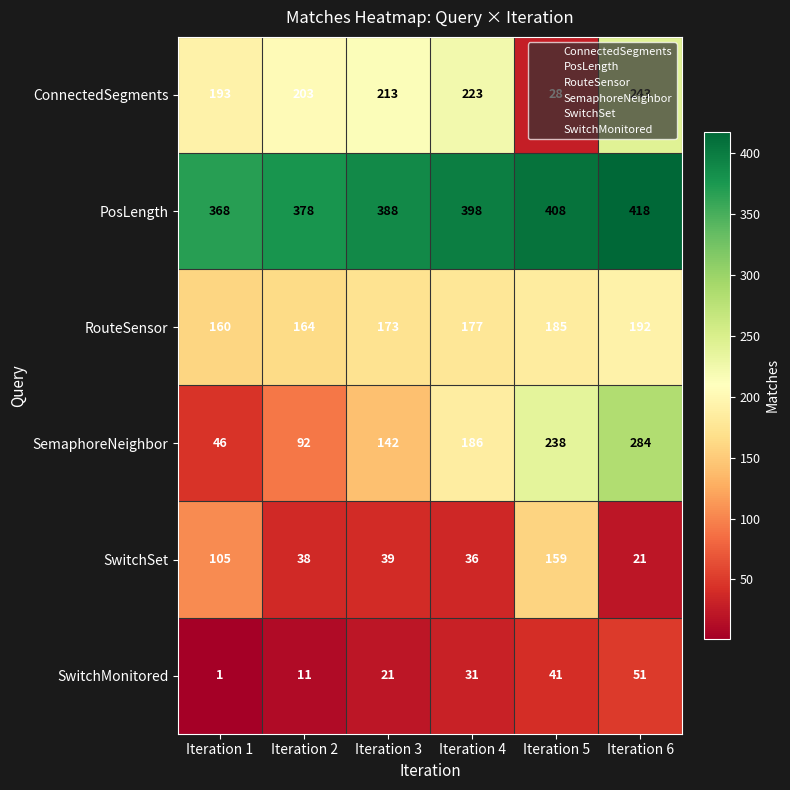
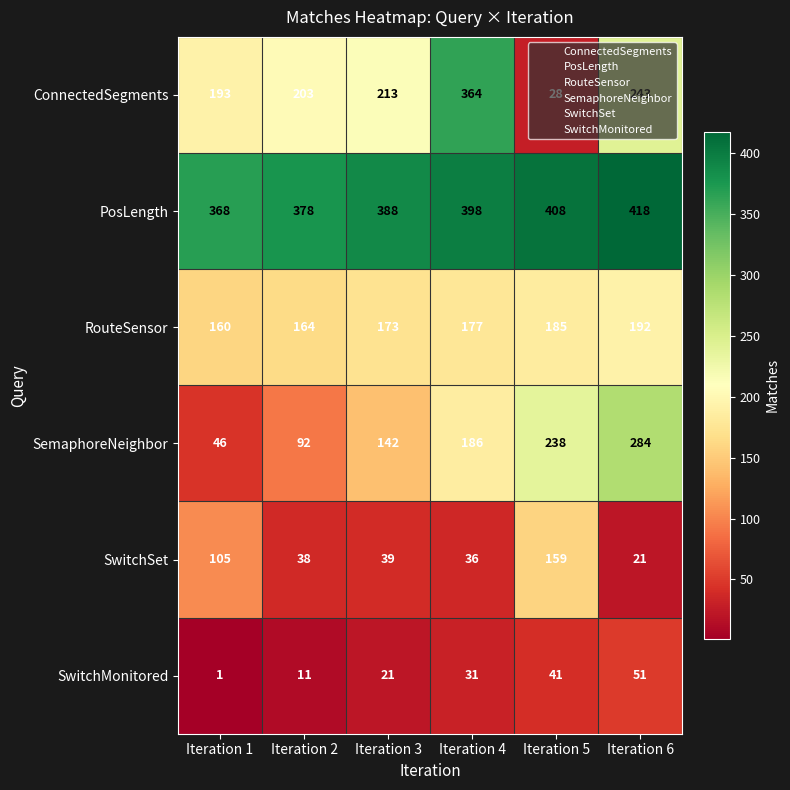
  {
    "ConnectedSegments": {
      "Iteration 1": 193,
      "Iteration 2": 203,
      "Iteration 3": 213,
-     "Iteration 4": 223
+     "Iteration 4": 364
    },
    "PosLength": {
      "Iteration 1": 368,
      "Iteration 2": 378,
      "Iteration 3": 388,
      "Iteration 4": 398,
      "Iteration 5": 408,
      "Iteration 6": 418
    },
    "RouteSensor": {
      "Iteration 1": 160,
      "Iteration 2": 164,
      "Iteration 3": 173,
      "Iteration 4": 177,
      "Iteration 5": 185,
      "Iteration 6": 192
    },
    "SemaphoreNeighbor": {
      "Iteration 1": 46,
      "Iteration 2": 92,
      "Iteration 3": 142,
      "Iteration 4": 186,
      "Iteration 5": 238,
      "Iteration 6": 284
    },
    "SwitchSet": {
      "Iteration 1": 105,
      "Iteration 2": 38,
      "Iteration 3": 39,
      "Iteration 4": 36,
      "Iteration 5": 159,
      "Iteration 6": 21
    },
    "SwitchMonitored": {
      "Iteration 1": 1,
      "Iteration 2": 11,
      "Iteration 3": 21,
      "Iteration 4": 31,
      "Iteration 5": 41,
      "Iteration 6": 51
    }
  }
